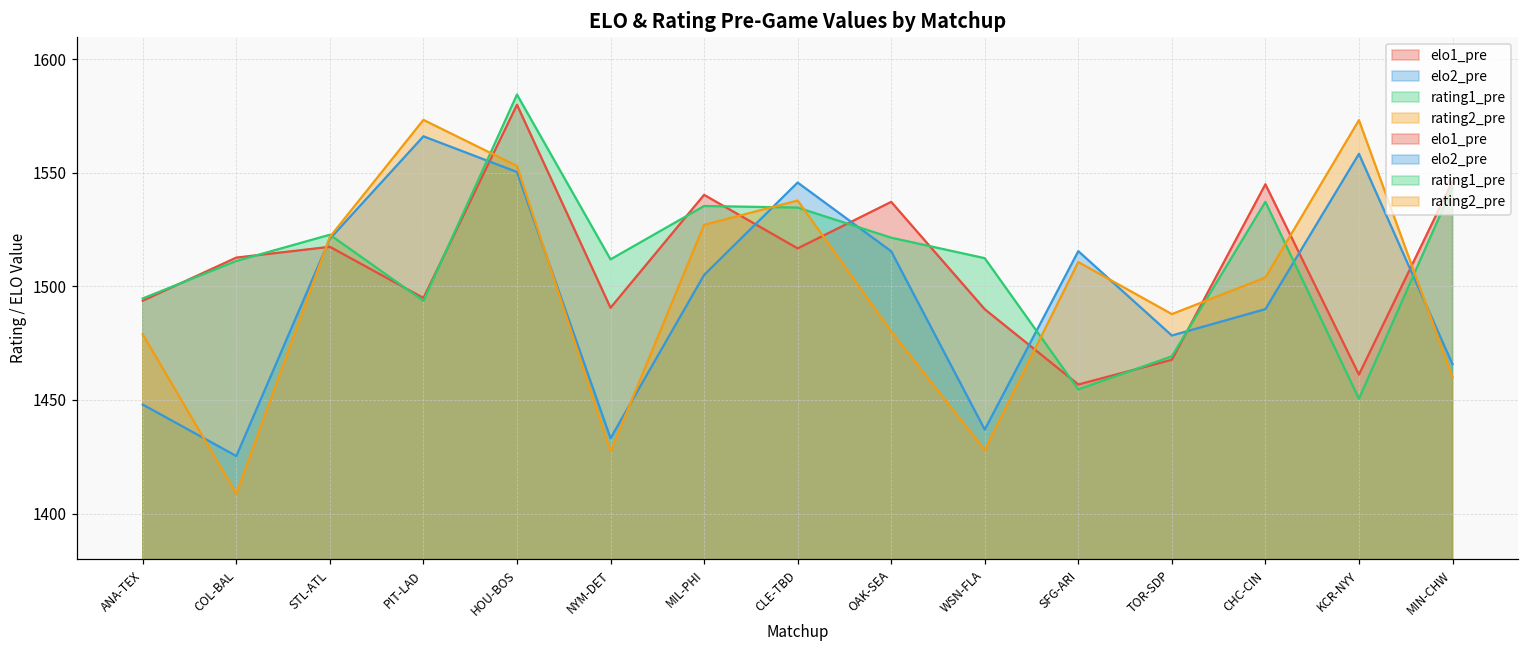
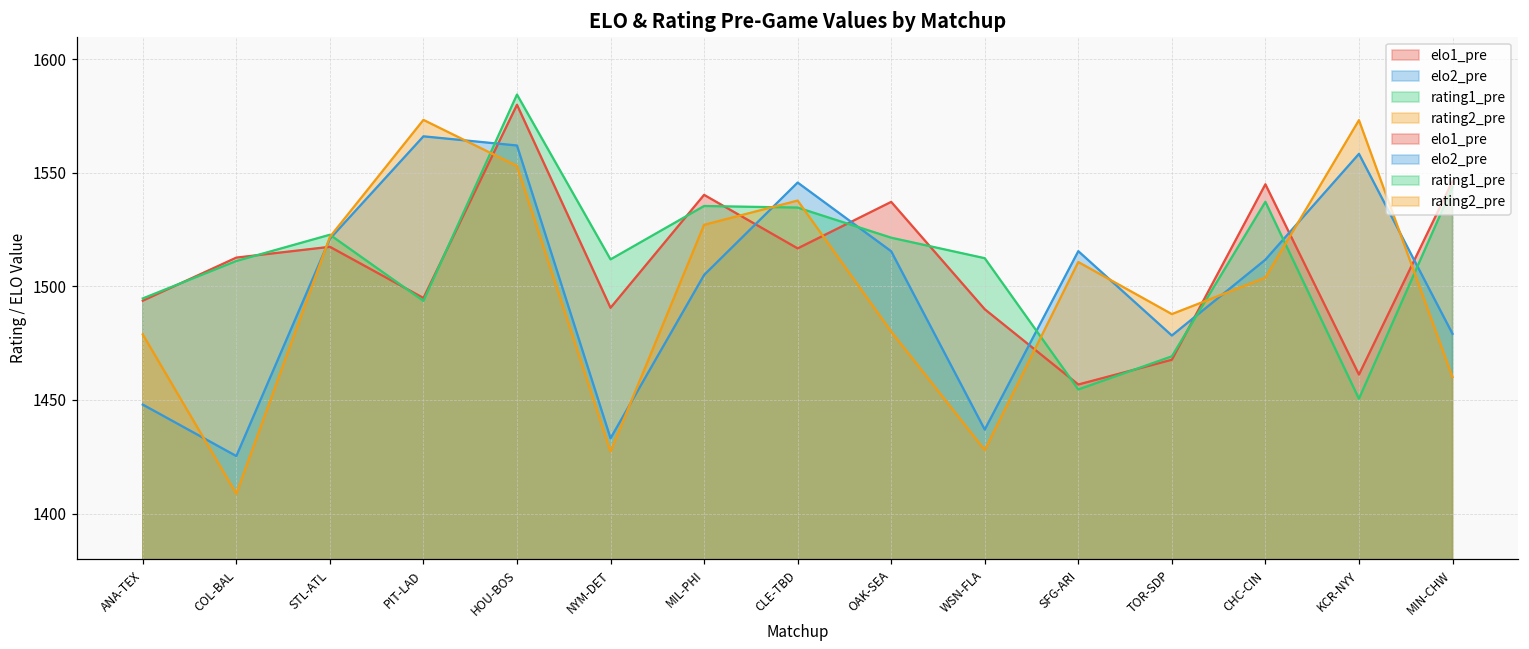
  {
    "elo2_pre": {
      "ANA-TEX": 1448,
      "COL-BAL": 1425,
      "PIT-LAD": 1566,
-     "HOU-BOS": 1550,
+     "HOU-BOS": 1562,
      "NYM-DET": 1433,
      "MIL-PHI": 1505,
      "CLE-TBD": 1546,
      "OAK-SEA": 1515,
      "WSN-FLA": 1437,
      "SFG-ARI": 1516,
      "TOR-SDP": 1478,
-     "CHC-CIN": 1490,
+     "CHC-CIN": 1512,
      "KCR-NYY": 1558,
-     "MIN-CHW": 1466
+     "MIN-CHW": 1479
    },
    "rating1_pre": {
      "COL-BAL": 1511,
      "PIT-LAD": 1494,
      "HOU-BOS": 1585,
      "NYM-DET": 1512,
      "MIL-PHI": 1535,
      "CLE-TBD": 1535,
      "OAK-SEA": 1521,
      "WSN-FLA": 1512,
      "SFG-ARI": 1455,
      "TOR-SDP": 1469,
      "CHC-CIN": 1537,
      "KCR-NYY": 1451
    }
  }
